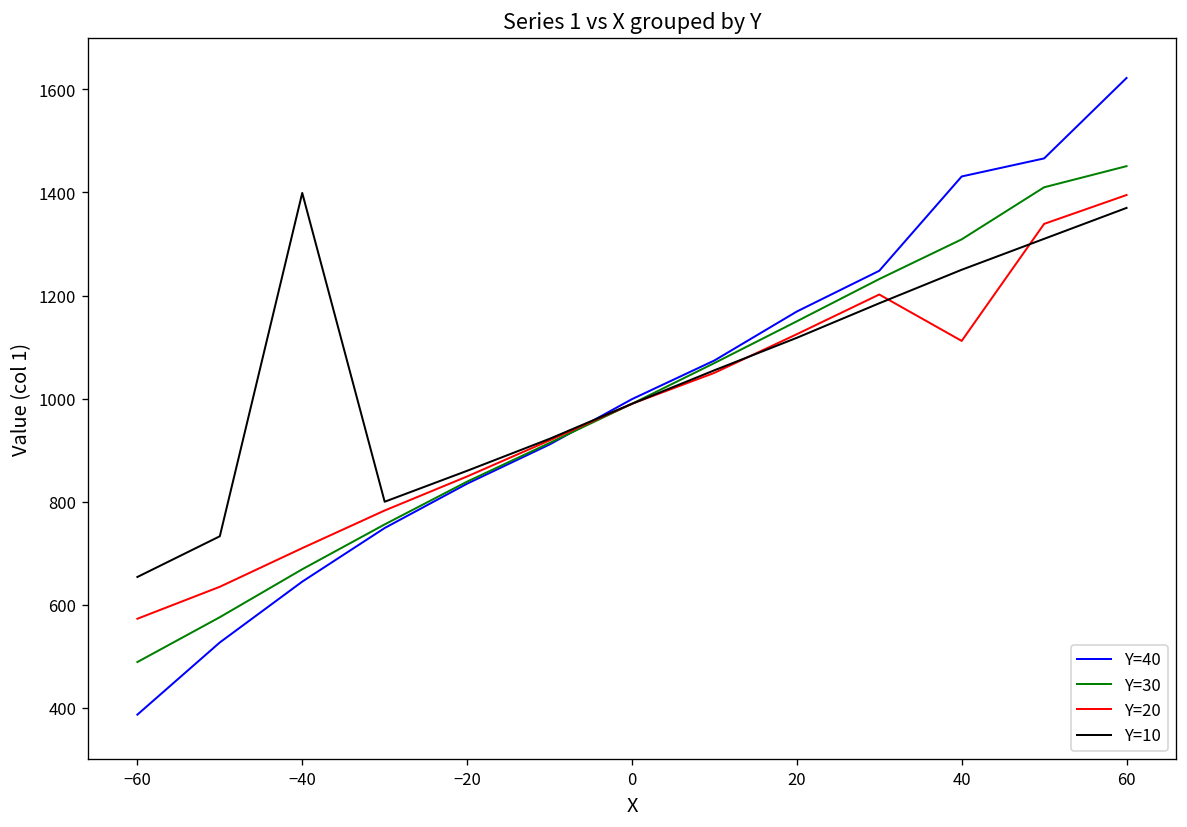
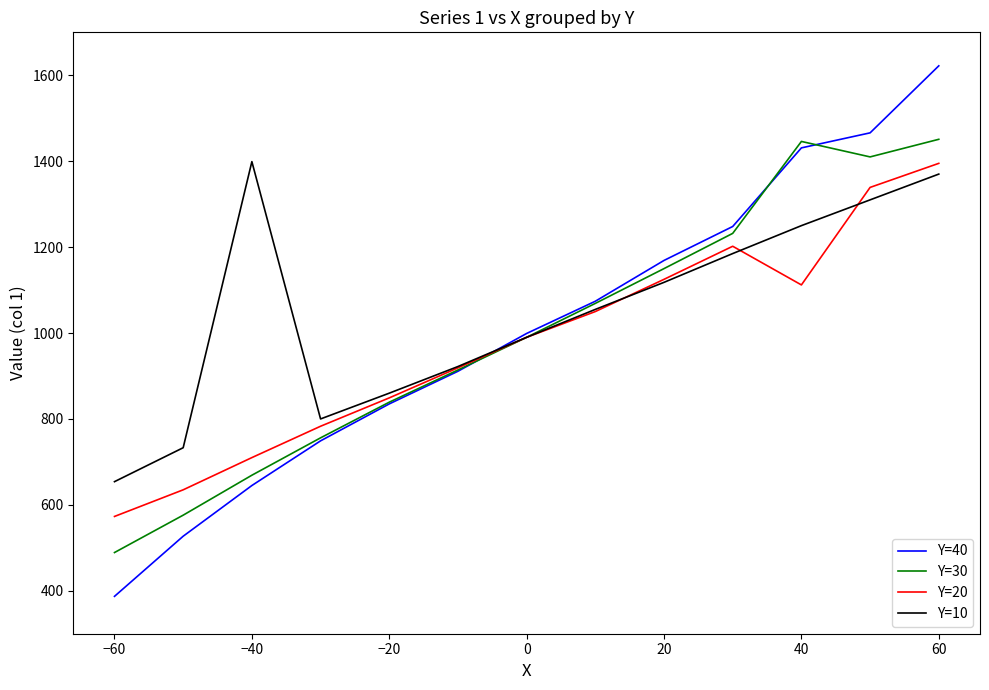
  {
    "Y=40": {
      "−60": 390,
      "−40": 650,
      "0": 1000,
      "20": 1170,
      "40": 1430,
      "60": 1620
    },
    "Y=30": {
      "−60": 490,
      "−40": 670,
      "20": 1150,
-     "40": 1310,
+     "40": 1450,
      "60": 1450
    },
    "Y=20": {
      "−60": 570,
      "−40": 710,
      "−20": 850,
      "20": 1130,
      "40": 1110,
      "60": 1400
    },
    "Y=10": {
      "−60": 650,
      "−40": 1400,
      "−20": 860,
      "20": 1120,
      "40": 1250,
      "60": 1370
    }
  }
